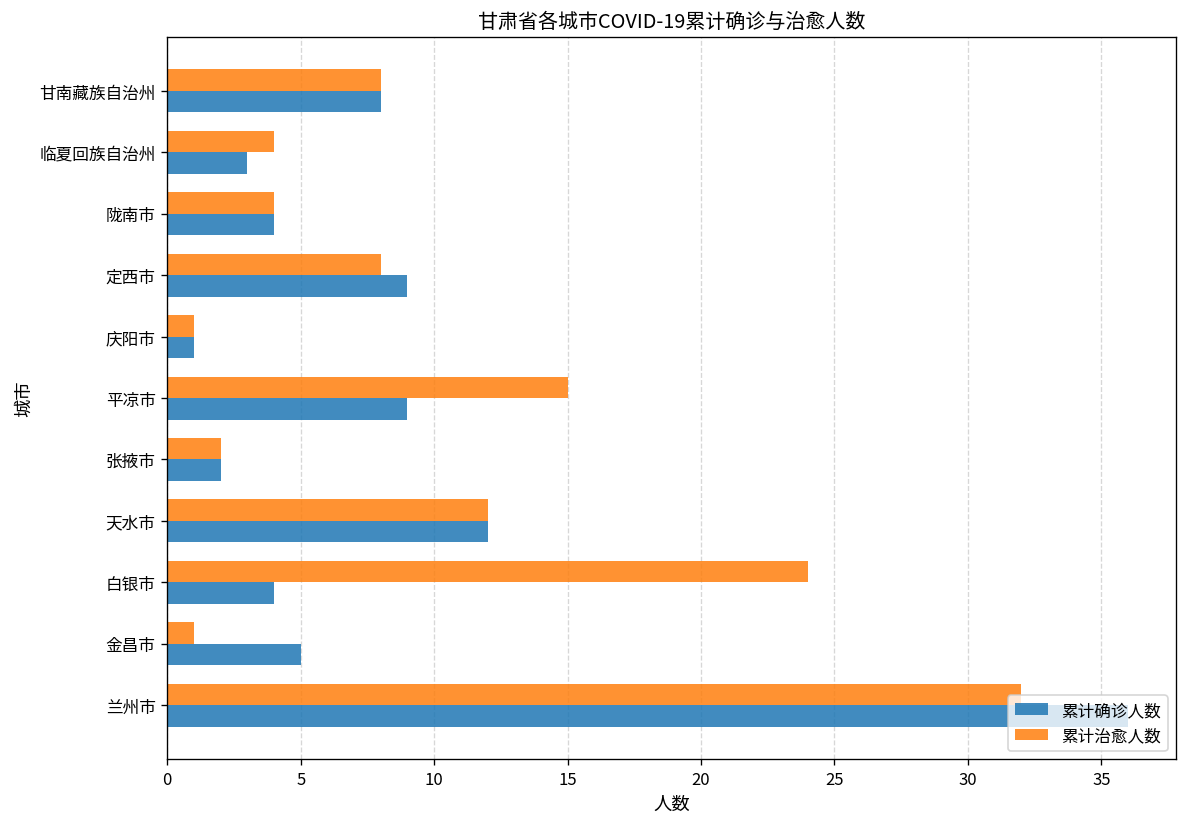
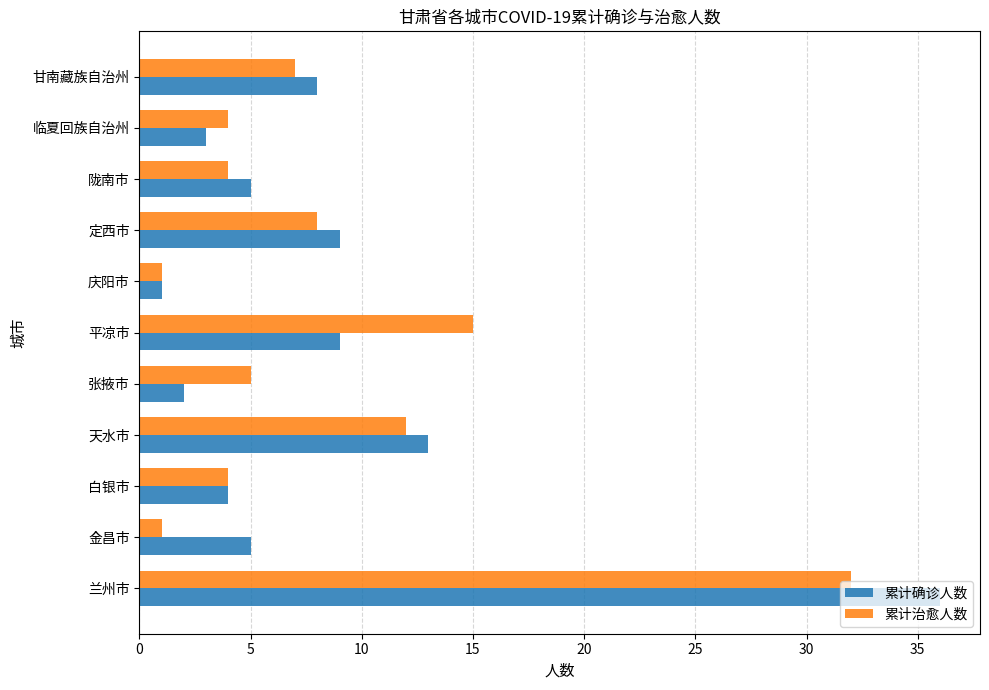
  {
    "累计确诊人数": {
      "甘南藏族自治州": 8,
      "临夏回族自治州": 3,
-     "陇南市": 4,
+     "陇南市": 5,
      "定西市": 9,
      "庆阳市": 1,
      "平凉市": 9,
      "张掖市": 2,
-     "天水市": 12,
+     "天水市": 13,
      "白银市": 4,
      "金昌市": 5
    },
    "累计治愈人数": {
-     "甘南藏族自治州": 8,
+     "甘南藏族自治州": 7,
      "临夏回族自治州": 4,
      "陇南市": 4,
      "定西市": 8,
      "庆阳市": 1,
      "平凉市": 15,
-     "张掖市": 2,
+     "张掖市": 5,
      "天水市": 12,
-     "白银市": 24,
+     "白银市": 4,
      "金昌市": 1,
      "兰州市": 32
    }
  }
